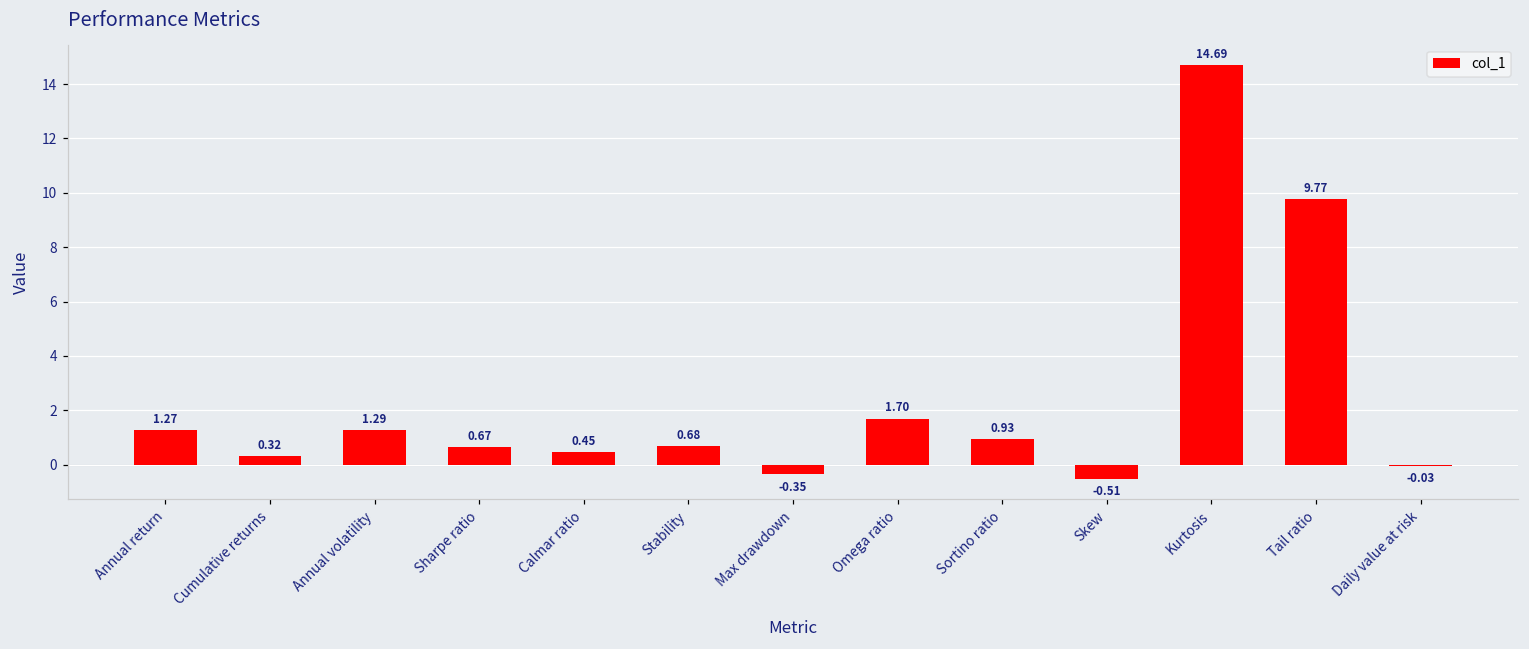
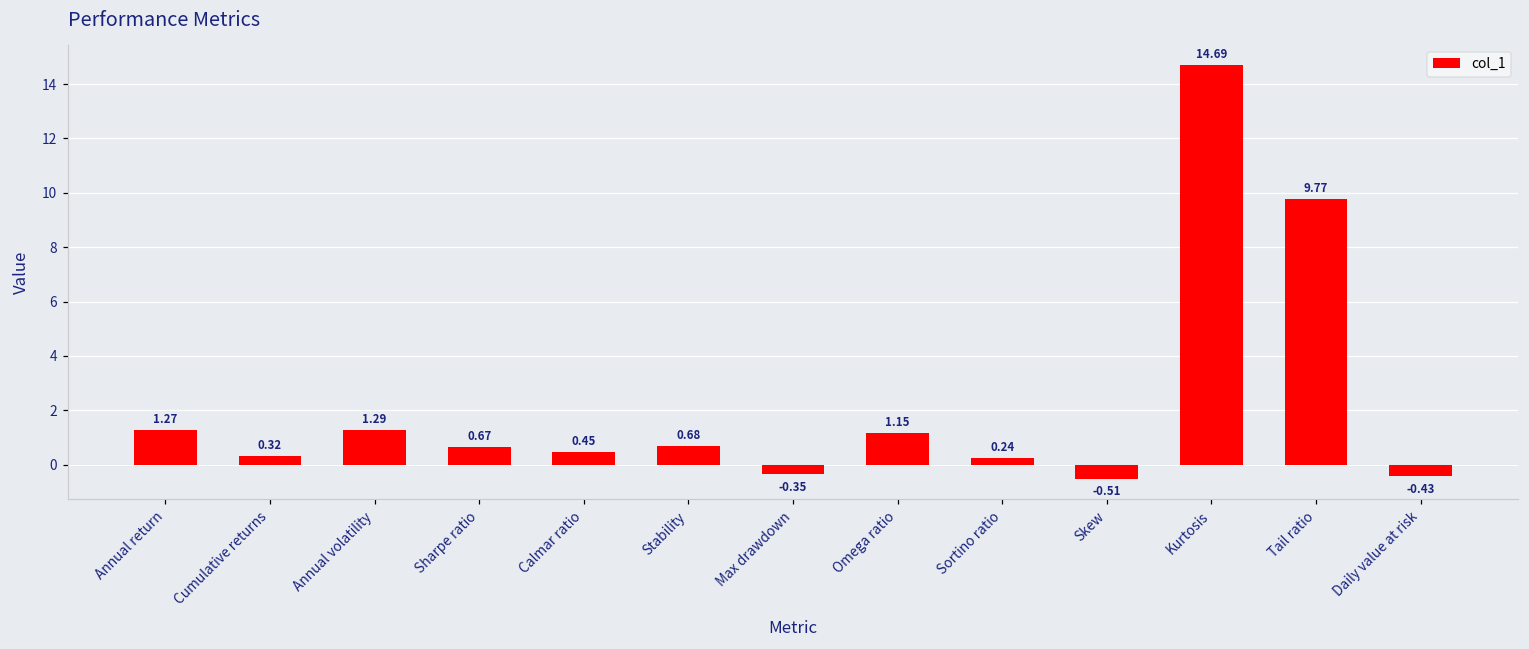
  {
    "Annual return": 1.27,
    "Cumulative returns": 0.32,
    "Annual volatility": 1.29,
    "Sharpe ratio": 0.67,
    "Calmar ratio": 0.45,
    "Stability": 0.68,
    "Max drawdown": -0.35,
-   "Omega ratio": 1.70,
-   "Sortino ratio": 0.93,
+   "Omega ratio": 1.15,
+   "Sortino ratio": 0.24,
    "Skew": -0.51,
    "Kurtosis": 14.69,
    "Tail ratio": 9.77,
-   "Daily value at risk": -0.03
+   "Daily value at risk": -0.43
  }
